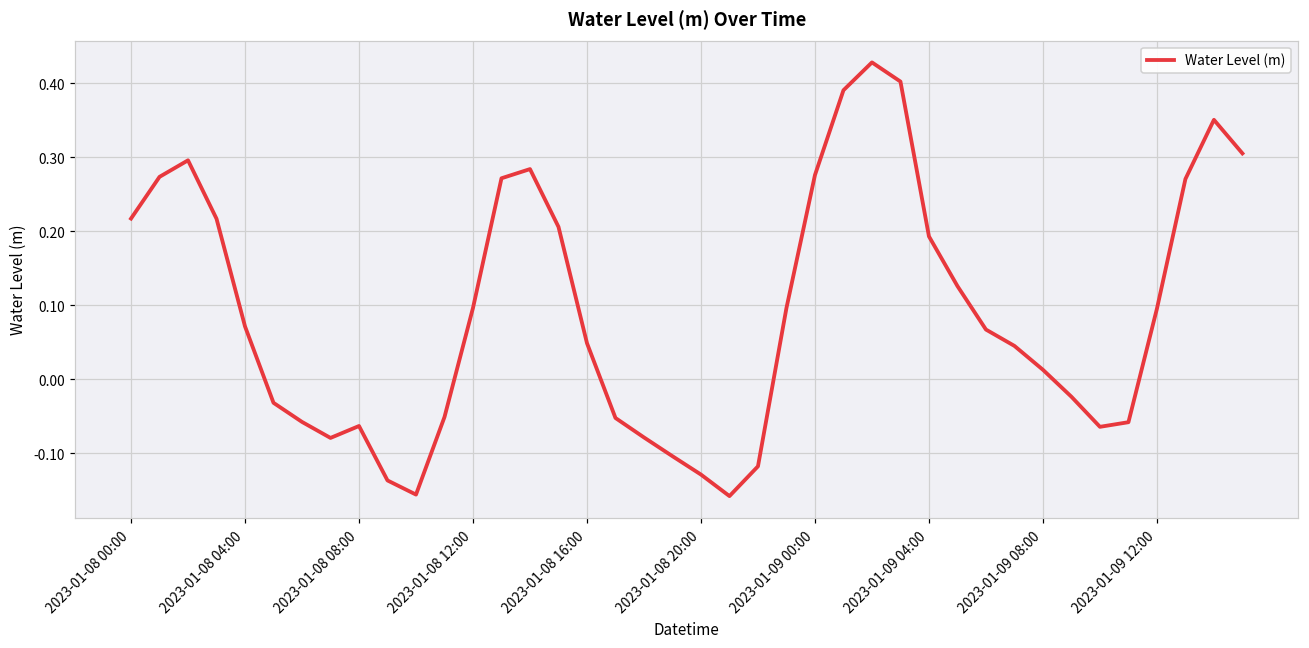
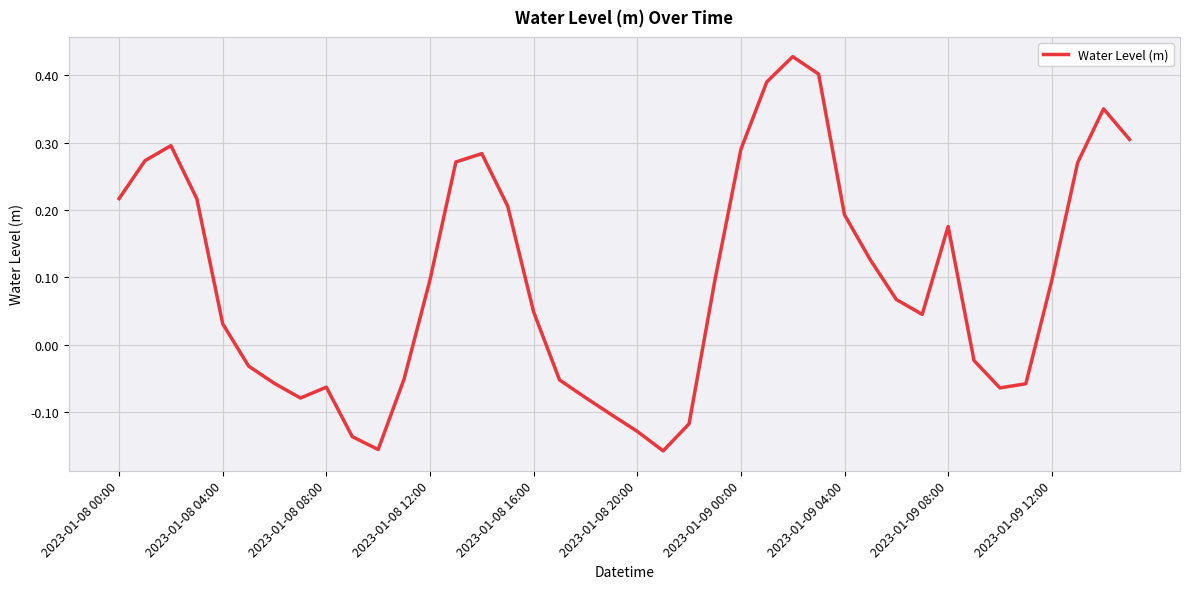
  {
    "2023-01-08 00:00": 0.22,
-   "2023-01-08 04:00": 0.07,
+   "2023-01-08 04:00": 0.03,
    "2023-01-08 08:00": -0.06,
    "2023-01-08 12:00": 0.10,
    "2023-01-08 16:00": 0.05,
    "2023-01-08 20:00": -0.13,
-   "2023-01-09 00:00": 0.28,
+   "2023-01-09 00:00": 0.29,
    "2023-01-09 04:00": 0.19,
-   "2023-01-09 08:00": 0.01,
+   "2023-01-09 08:00": 0.18,
    "2023-01-09 12:00": 0.10
  }
